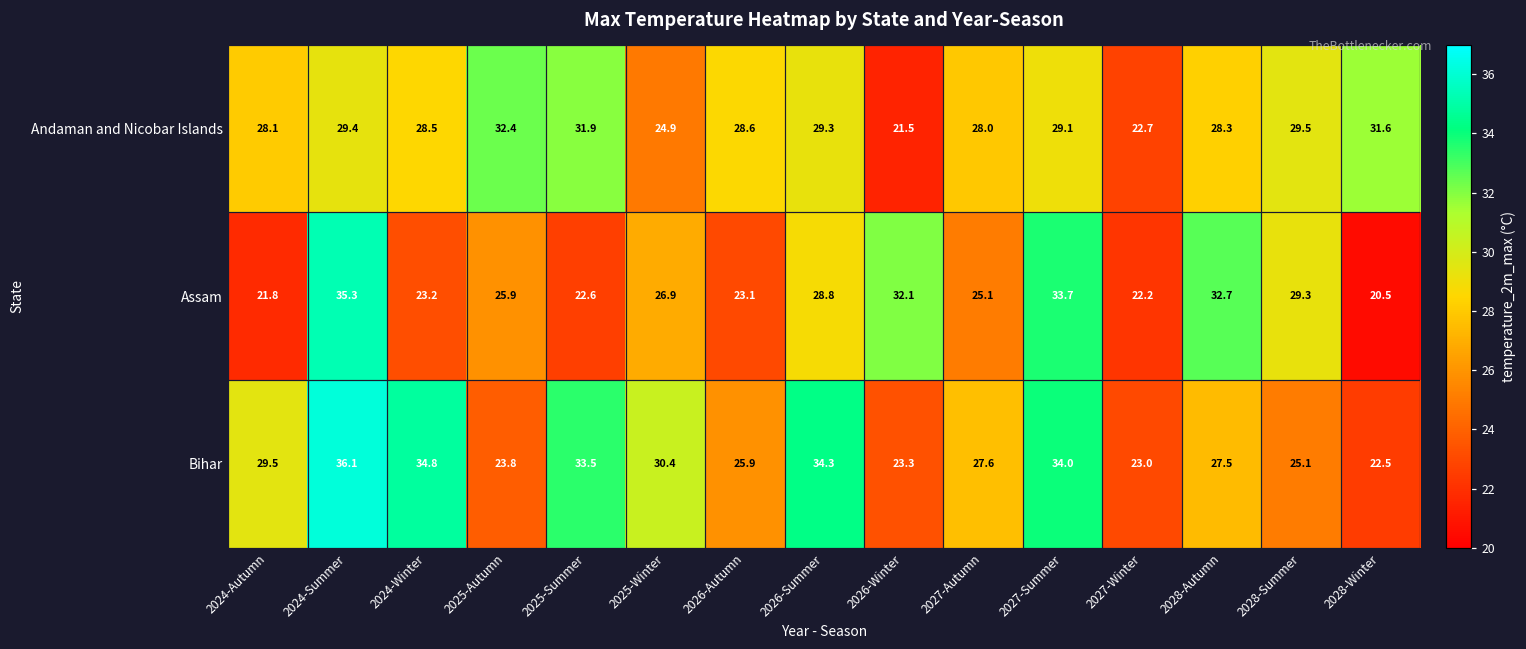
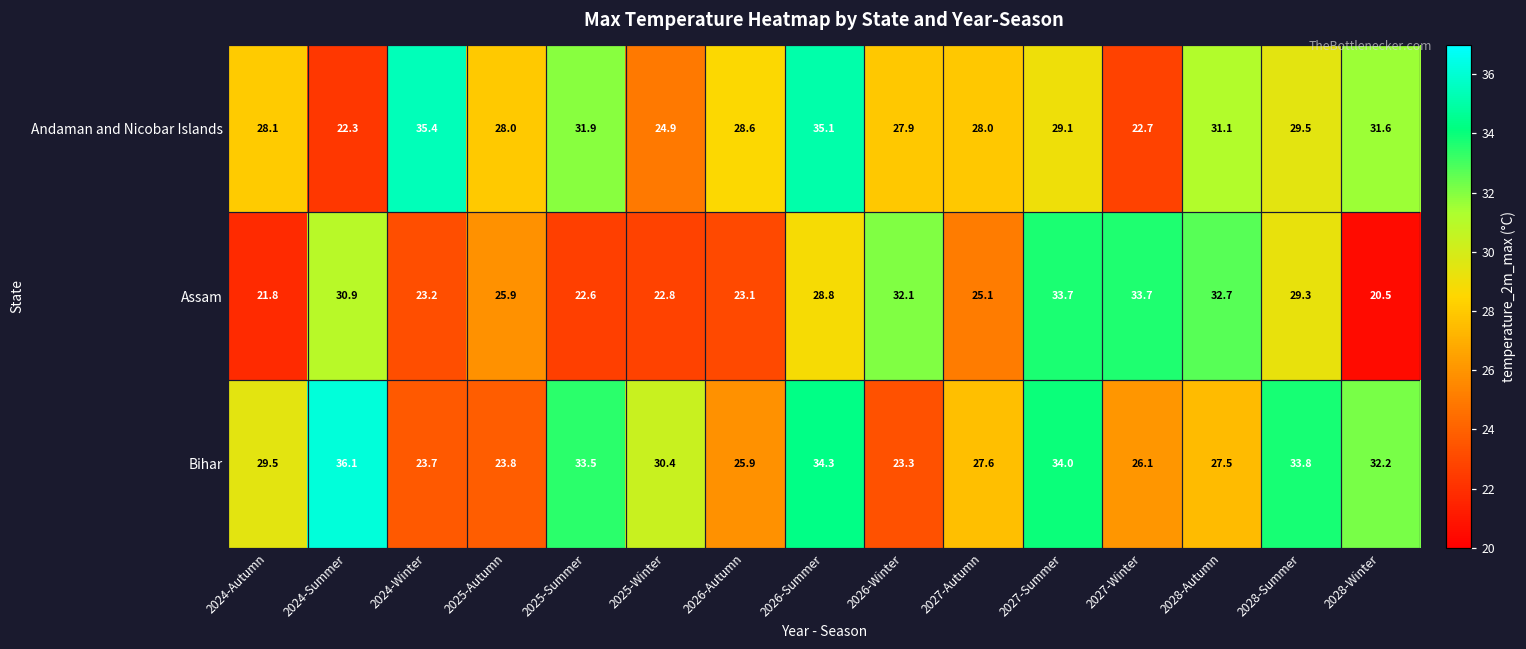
  {
    "Andaman and Nicobar Islands": {
      "2024-Autumn": 28.1,
-     "2024-Summer": 29.4,
-     "2024-Winter": 28.5,
-     "2025-Autumn": 32.4,
+     "2024-Summer": 22.3,
+     "2024-Winter": 35.4,
+     "2025-Autumn": 28.0,
      "2025-Summer": 31.9,
      "2025-Winter": 24.9,
      "2026-Autumn": 28.6,
-     "2026-Summer": 29.3,
-     "2026-Winter": 21.5,
+     "2026-Summer": 35.1,
+     "2026-Winter": 27.9,
      "2027-Autumn": 28.0,
      "2027-Summer": 29.1,
      "2027-Winter": 22.7,
-     "2028-Autumn": 28.3,
+     "2028-Autumn": 31.1,
      "2028-Summer": 29.5
    },
    "Assam": {
      "2024-Autumn": 21.8,
-     "2024-Summer": 35.3,
+     "2024-Summer": 30.9,
      "2024-Winter": 23.2,
      "2025-Autumn": 25.9,
      "2025-Summer": 22.6,
-     "2025-Winter": 26.9,
+     "2025-Winter": 22.8,
      "2026-Autumn": 23.1,
      "2026-Summer": 28.8,
      "2026-Winter": 32.1,
      "2027-Autumn": 25.1,
      "2027-Summer": 33.7,
-     "2027-Winter": 22.2,
+     "2027-Winter": 33.7,
      "2028-Autumn": 32.7,
      "2028-Summer": 29.3,
      "2028-Winter": 20.5
    },
    "Bihar": {
      "2024-Autumn": 29.5,
      "2024-Summer": 36.1,
-     "2024-Winter": 34.8,
+     "2024-Winter": 23.7,
      "2025-Autumn": 23.8,
      "2025-Summer": 33.5,
      "2025-Winter": 30.4,
      "2026-Autumn": 25.9,
      "2026-Summer": 34.3,
      "2026-Winter": 23.3,
      "2027-Autumn": 27.6,
      "2027-Summer": 34.0,
-     "2027-Winter": 23.0,
+     "2027-Winter": 26.1,
      "2028-Autumn": 27.5,
-     "2028-Summer": 25.1,
-     "2028-Winter": 22.5
+     "2028-Summer": 33.8,
+     "2028-Winter": 32.2
    }
  }
